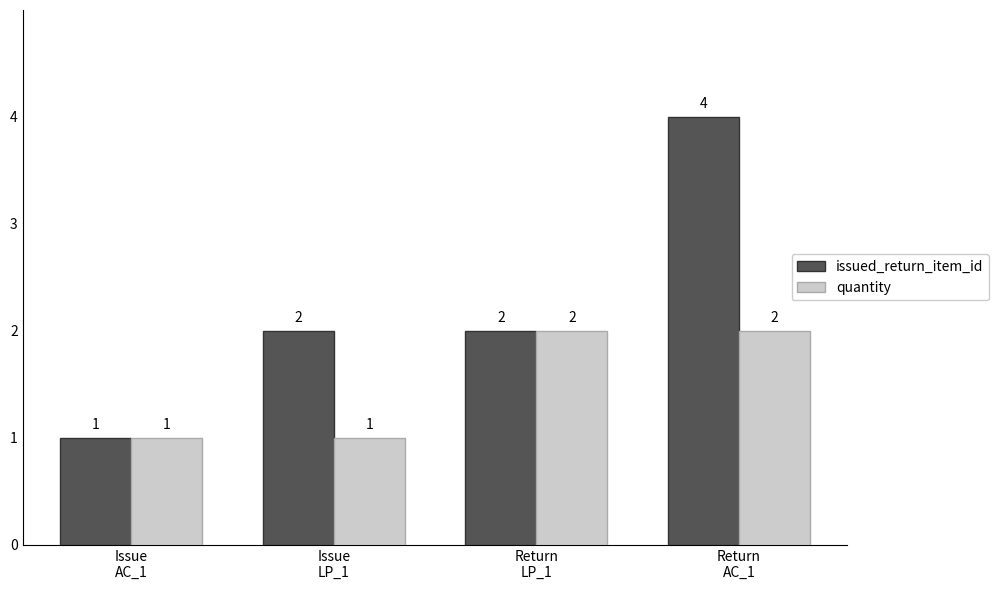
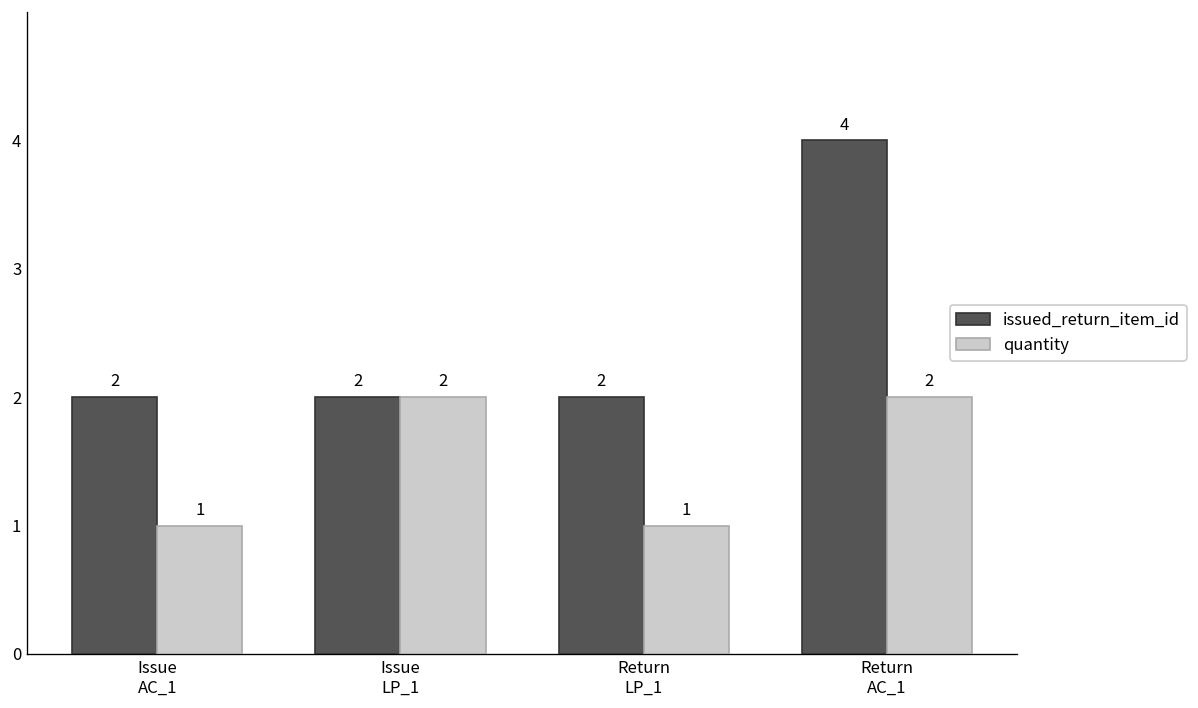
  {
    "issued_return_item_id": {
-     "Issue AC_1": 1,
+     "Issue AC_1": 2,
      "Issue LP_1": 2,
      "Return LP_1": 2,
      "Return AC_1": 4
    },
    "quantity": {
      "Issue AC_1": 1,
-     "Issue LP_1": 1,
-     "Return LP_1": 2,
+     "Issue LP_1": 2,
+     "Return LP_1": 1,
      "Return AC_1": 2
    }
  }
